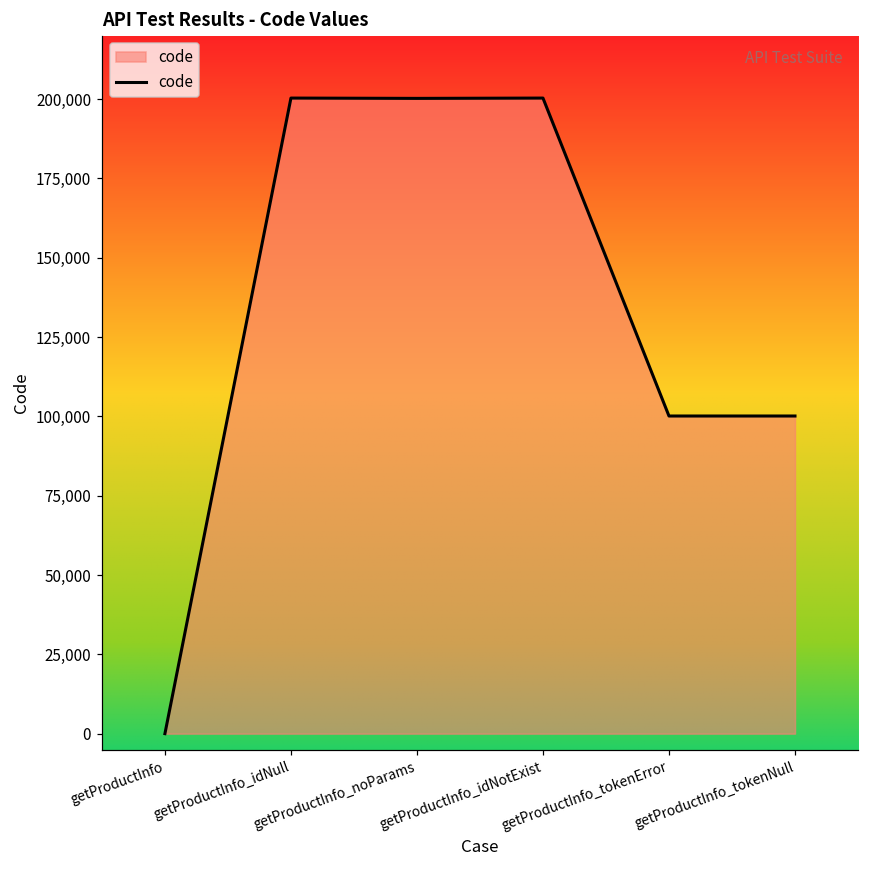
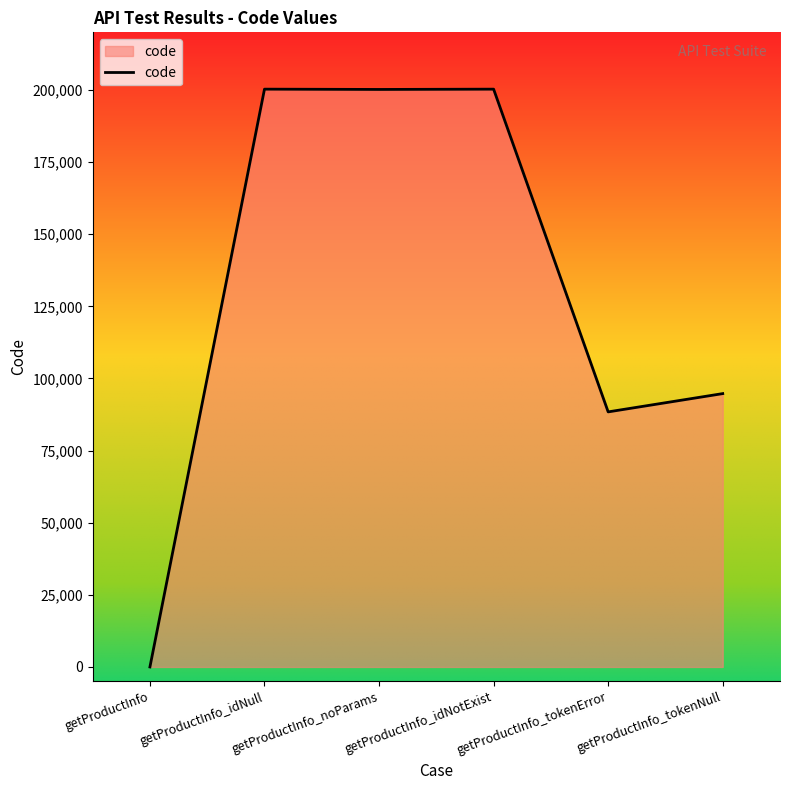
  {
    "getProductInfo": "0",
    "getProductInfo_idNull": "200,000",
    "getProductInfo_noParams": "200,000",
    "getProductInfo_idNotExist": "200,000",
-   "getProductInfo_tokenError": "100,000",
-   "getProductInfo_tokenNull": "100,000"
+   "getProductInfo_tokenError": "88,000",
+   "getProductInfo_tokenNull": "95,000"
  }
